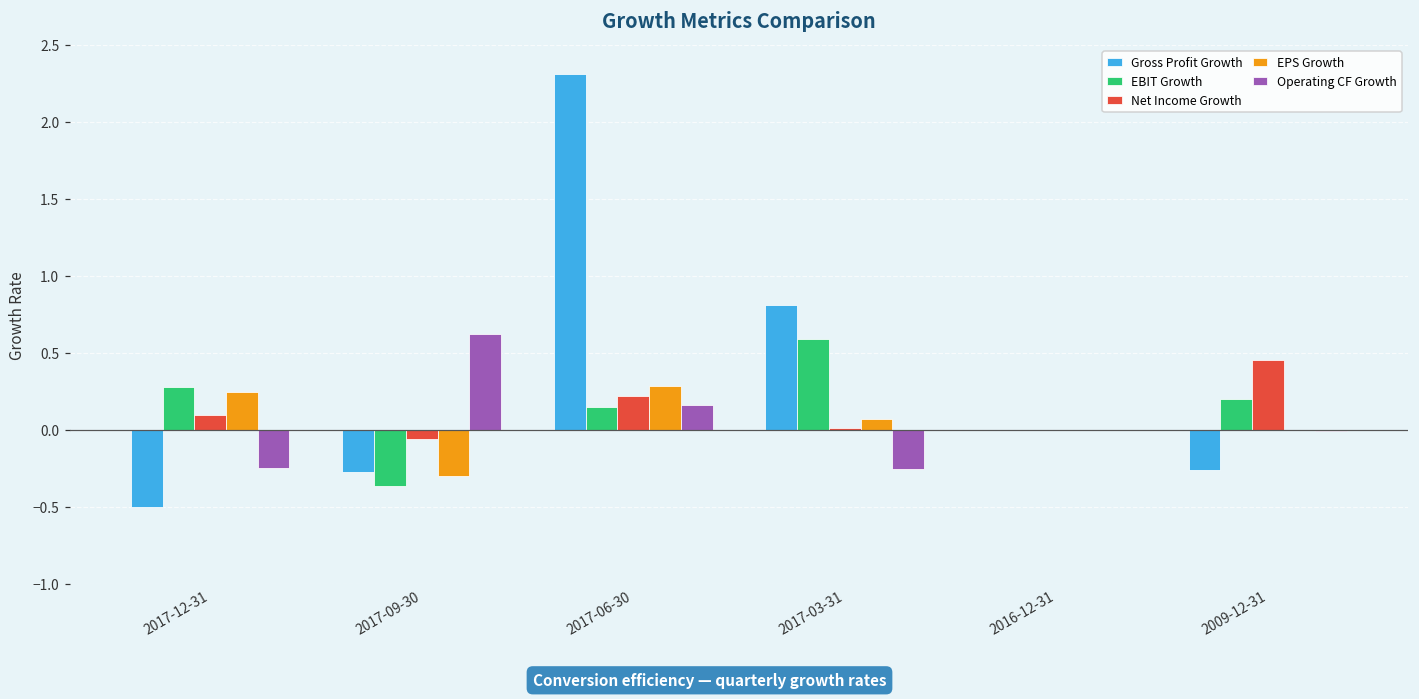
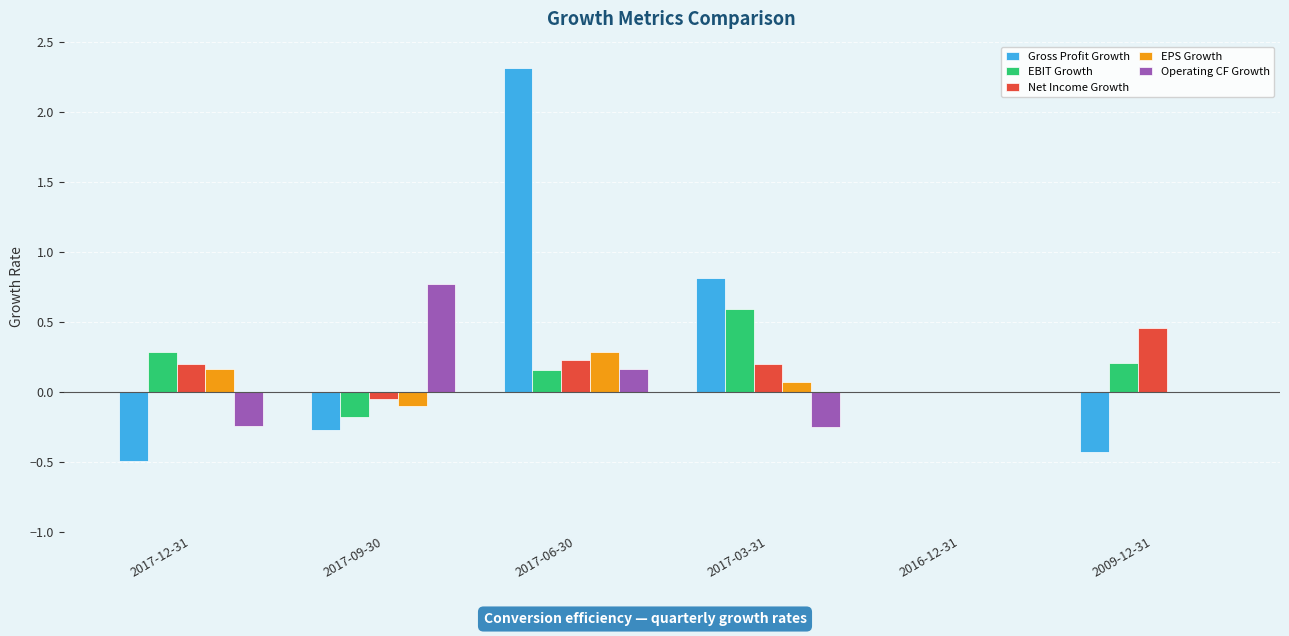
  {
    "Gross Profit Growth": {
      "2017-12-31": -0.50,
      "2017-09-30": -0.27,
      "2017-06-30": 2.31,
      "2017-03-31": 0.81,
      "2016-12-31": 0.00,
-     "2009-12-31": -0.26
+     "2009-12-31": -0.43
    },
    "EBIT Growth": {
      "2017-12-31": 0.28,
-     "2017-09-30": -0.36,
+     "2017-09-30": -0.18,
      "2017-06-30": 0.15,
      "2017-03-31": 0.59,
      "2016-12-31": 0.00,
      "2009-12-31": 0.20
    },
    "Net Income Growth": {
-     "2017-12-31": 0.10,
+     "2017-12-31": 0.20,
      "2017-09-30": -0.06,
      "2017-06-30": 0.22,
-     "2017-03-31": 0.01,
+     "2017-03-31": 0.19,
      "2016-12-31": 0.00,
      "2009-12-31": 0.45
    },
    "EPS Growth": {
-     "2017-12-31": 0.25,
-     "2017-09-30": -0.3,
+     "2017-12-31": 0.16,
+     "2017-09-30": -0.1,
      "2017-06-30": 0.29,
      "2017-03-31": 0.07,
      "2016-12-31": 0.00,
      "2009-12-31": 0.00
    },
    "Operating CF Growth": {
      "2017-12-31": -0.24,
-     "2017-09-30": 0.63,
+     "2017-09-30": 0.77,
      "2017-06-30": 0.16,
      "2017-03-31": -0.25,
      "2016-12-31": 0.00
    }
  }
